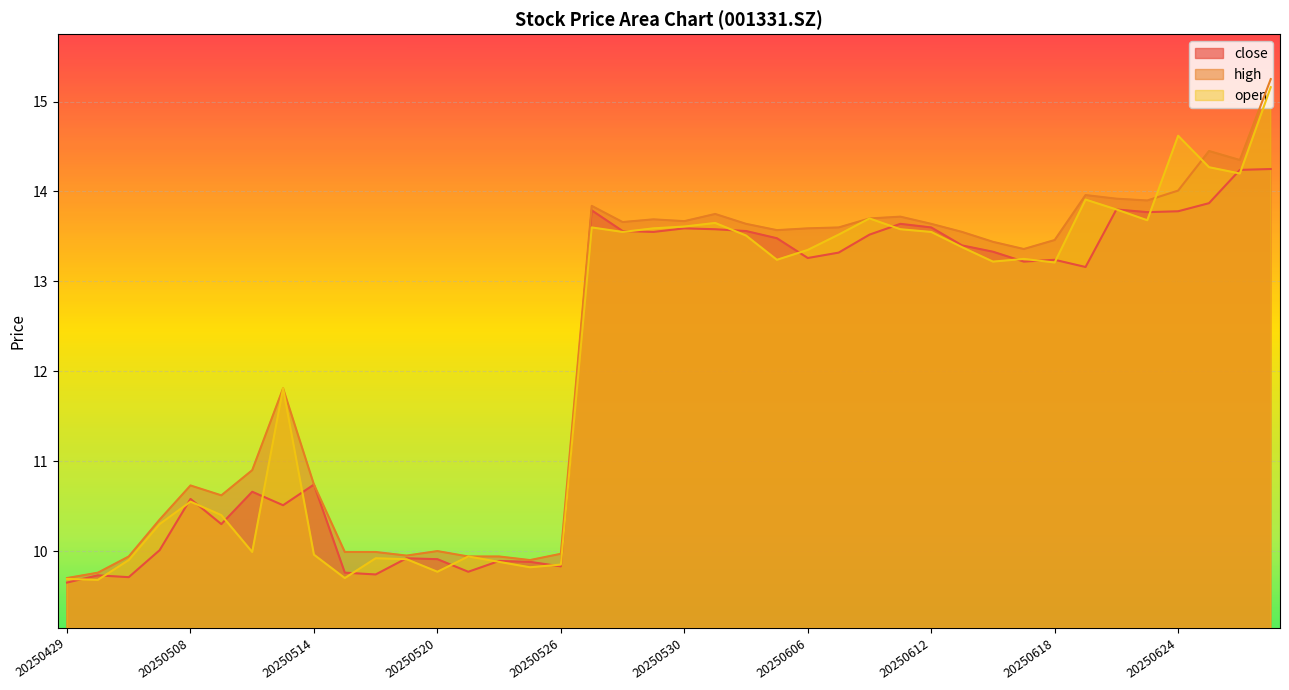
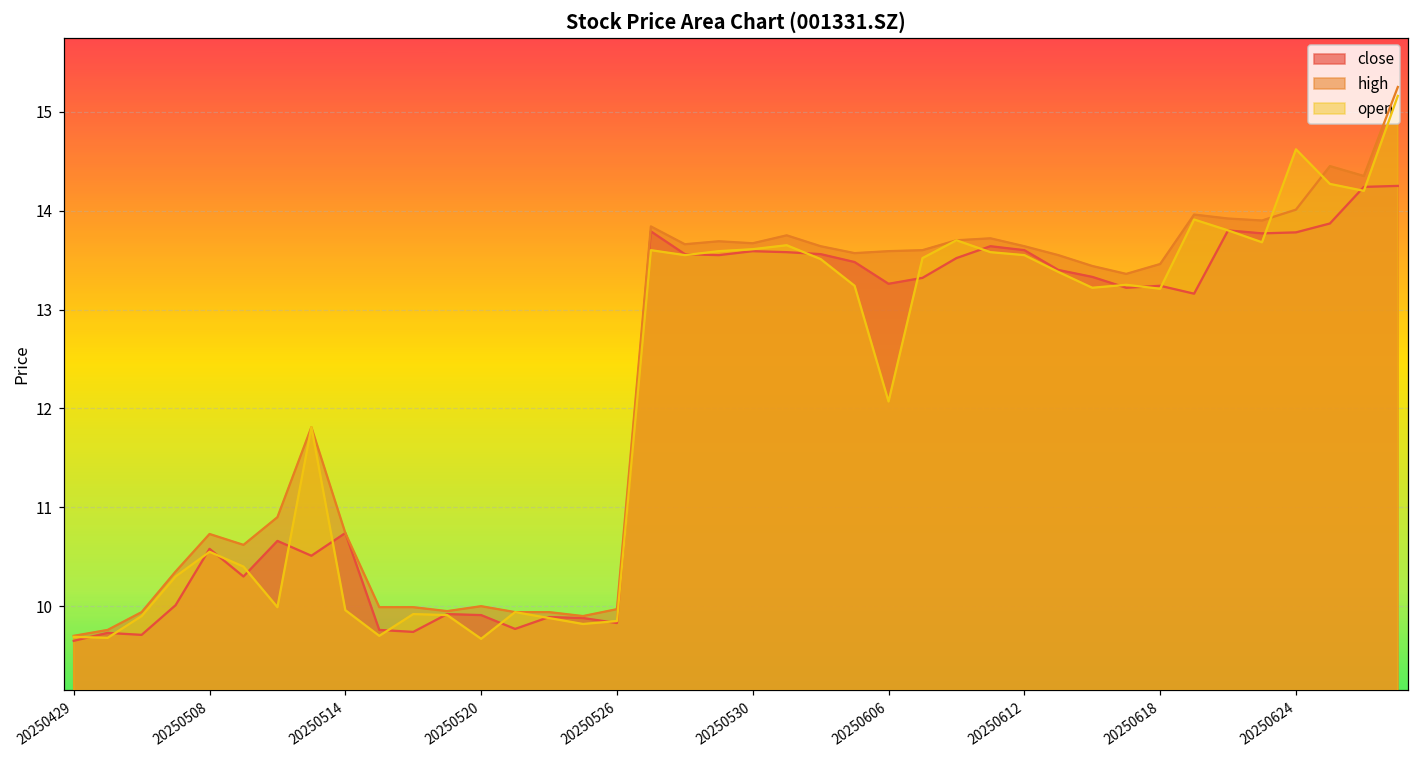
  {
    "open": {
      "20250508": 10.6,
      "20250514": 10.0,
-     "20250520": 9.8,
-     "20250606": 13.4,
+     "20250520": 9.7,
+     "20250606": 12.1,
      "20250612": 13.6,
      "20250618": 13.2,
      "20250624": 14.6
    }
  }
